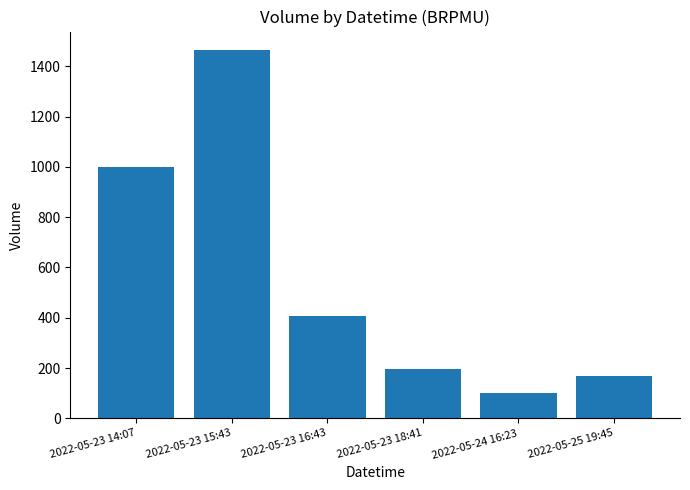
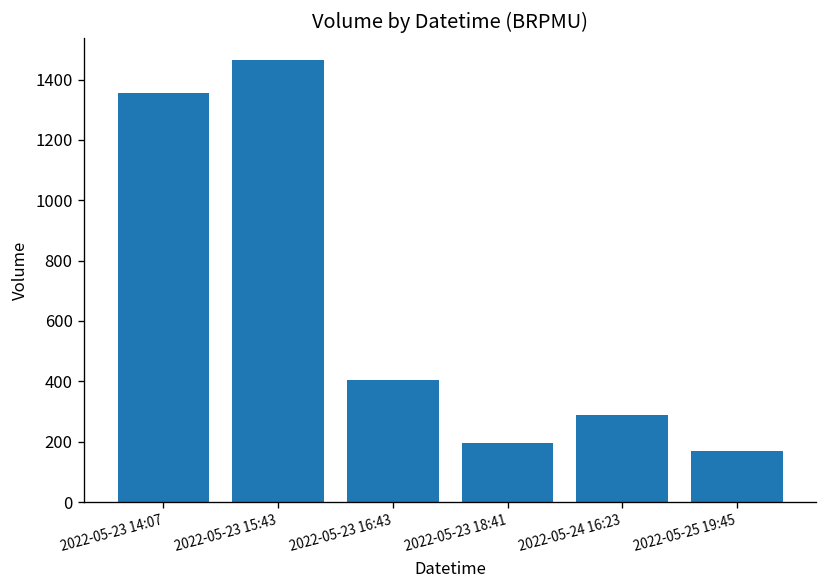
  {
-   "2022-05-23 14:07": 1000,
+   "2022-05-23 14:07": 1360,
    "2022-05-23 15:43": 1470,
    "2022-05-23 16:43": 410,
    "2022-05-23 18:41": 200,
-   "2022-05-24 16:23": 100,
+   "2022-05-24 16:23": 290,
    "2022-05-25 19:45": 170
  }
